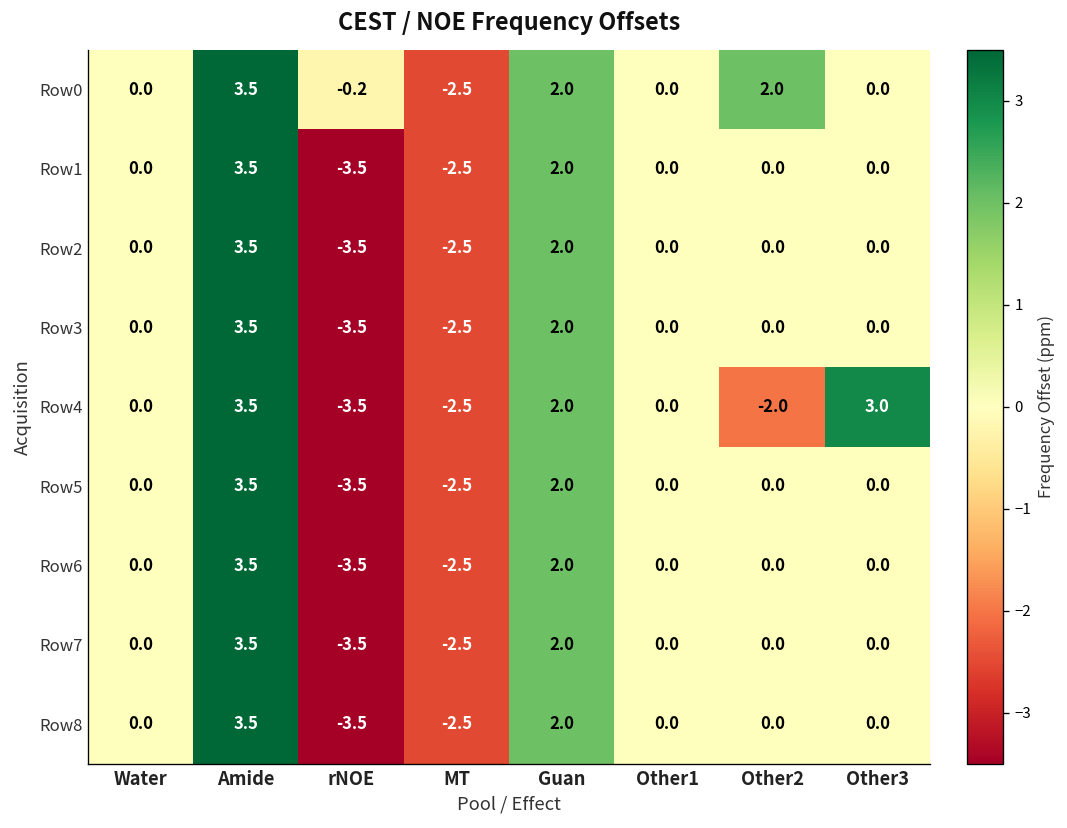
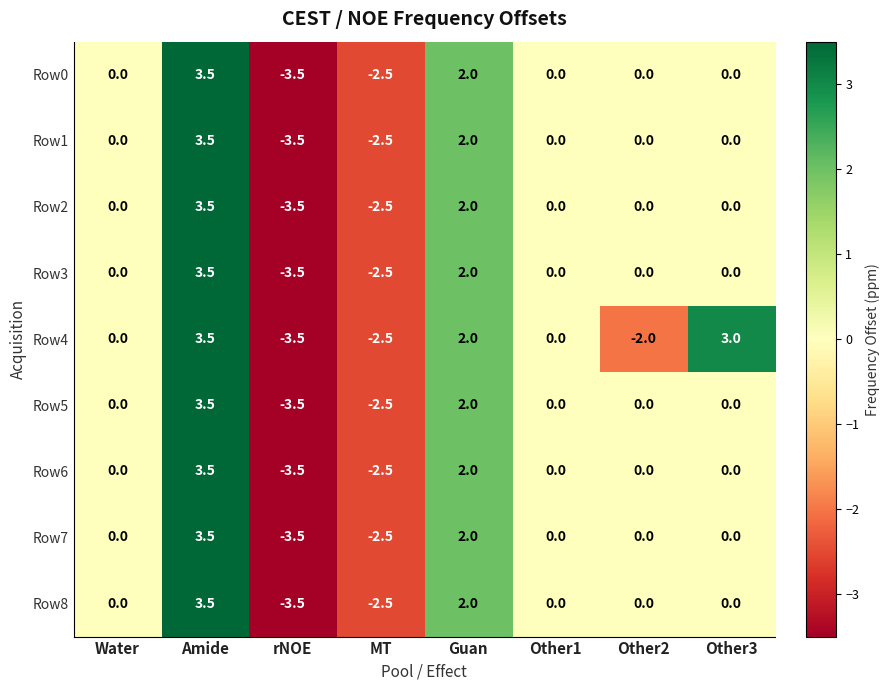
  {
    "Row0": {
      "Water": 0.0,
      "Amide": 3.5,
-     "rNOE": -0.2,
+     "rNOE": -3.5,
      "MT": -2.5,
      "Guan": 2.0,
      "Other1": 0.0,
-     "Other2": 2.0,
+     "Other2": 0.0,
      "Other3": 0.0
    },
    "Row1": {
      "Water": 0.0,
      "Amide": 3.5,
      "rNOE": -3.5,
      "MT": -2.5,
      "Guan": 2.0,
      "Other1": 0.0,
      "Other2": 0.0,
      "Other3": 0.0
    },
    "Row2": {
      "Water": 0.0,
      "Amide": 3.5,
      "rNOE": -3.5,
      "MT": -2.5,
      "Guan": 2.0,
      "Other1": 0.0,
      "Other2": 0.0,
      "Other3": 0.0
    },
    "Row3": {
      "Water": 0.0,
      "Amide": 3.5,
      "rNOE": -3.5,
      "MT": -2.5,
      "Guan": 2.0,
      "Other1": 0.0,
      "Other2": 0.0,
      "Other3": 0.0
    },
    "Row4": {
      "Water": 0.0,
      "Amide": 3.5,
      "rNOE": -3.5,
      "MT": -2.5,
      "Guan": 2.0,
      "Other1": 0.0,
      "Other2": -2.0,
      "Other3": 3.0
    },
    "Row5": {
      "Water": 0.0,
      "Amide": 3.5,
      "rNOE": -3.5,
      "MT": -2.5,
      "Guan": 2.0,
      "Other1": 0.0,
      "Other2": 0.0,
      "Other3": 0.0
    },
    "Row6": {
      "Water": 0.0,
      "Amide": 3.5,
      "rNOE": -3.5,
      "MT": -2.5,
      "Guan": 2.0,
      "Other1": 0.0,
      "Other2": 0.0,
      "Other3": 0.0
    },
    "Row7": {
      "Water": 0.0,
      "Amide": 3.5,
      "rNOE": -3.5,
      "MT": -2.5,
      "Guan": 2.0,
      "Other1": 0.0,
      "Other2": 0.0,
      "Other3": 0.0
    },
    "Row8": {
      "Water": 0.0,
      "Amide": 3.5,
      "rNOE": -3.5,
      "MT": -2.5,
      "Guan": 2.0,
      "Other1": 0.0,
      "Other2": 0.0,
      "Other3": 0.0
    }
  }
